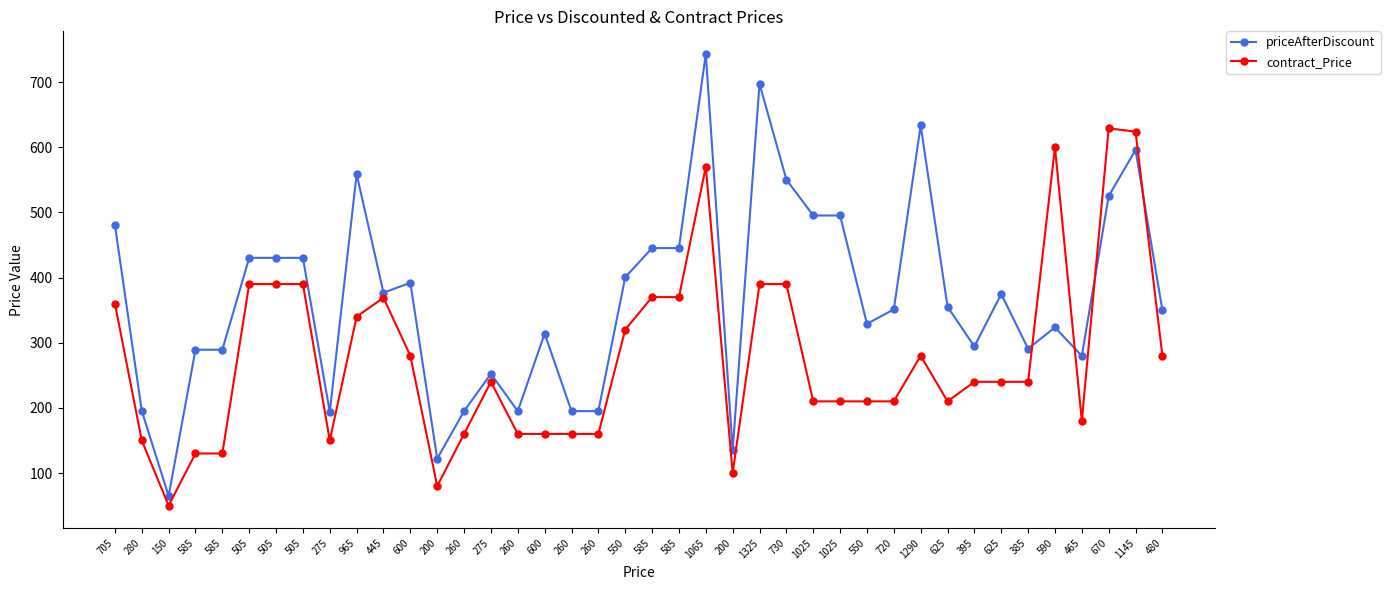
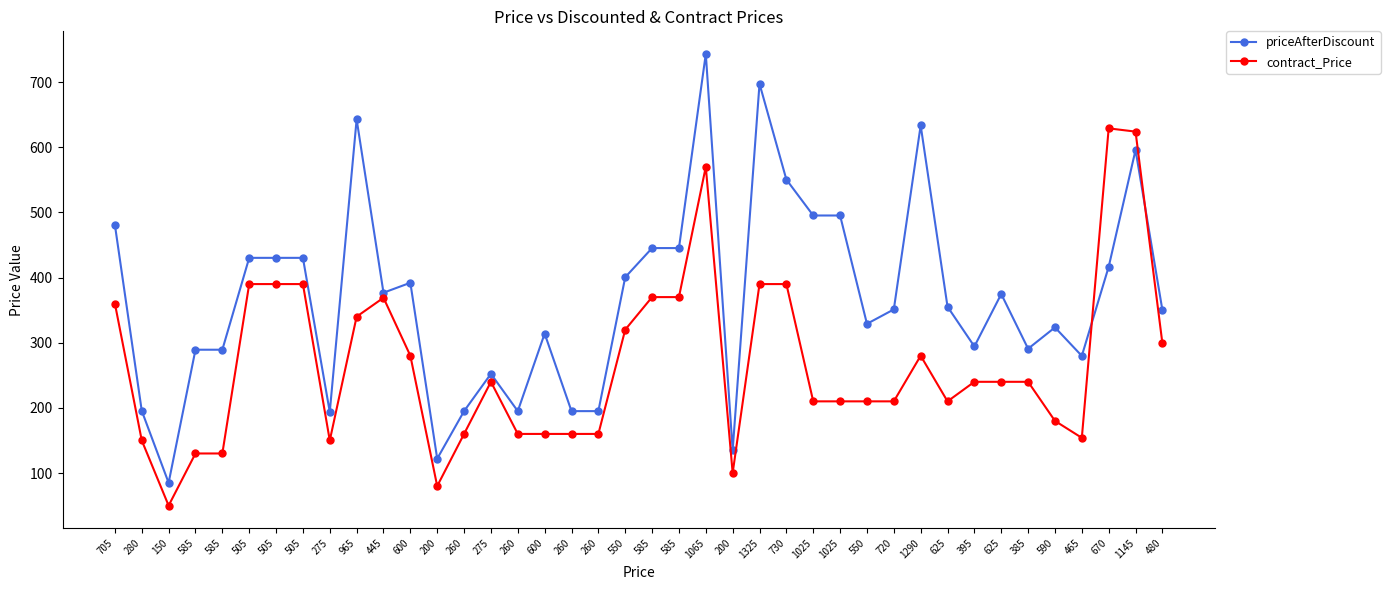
  {
    "priceAfterDiscount": {
      "705": 480,
      "280": 200,
-     "150": 60,
-     "965": 560,
+     "150": 90,
+     "965": 640,
      "445": 380,
      "1065": 740,
      "1325": 700,
      "730": 550,
      "720": 350,
      "1290": 630,
      "395": 290,
      "385": 290,
      "590": 320,
      "465": 280,
-     "670": 530,
+     "670": 420,
      "1145": 600,
      "480": 350
    },
    "contract_Price": {
      "705": 360,
      "280": 150,
      "150": 50,
      "965": 340,
      "445": 370,
      "1065": 570,
      "1325": 390,
      "730": 390,
      "720": 210,
      "1290": 280,
      "395": 240,
      "385": 240,
-     "590": 600,
-     "465": 180,
+     "590": 180,
+     "465": 150,
      "670": 630,
      "1145": 620,
-     "480": 280
+     "480": 300
    }
  }
